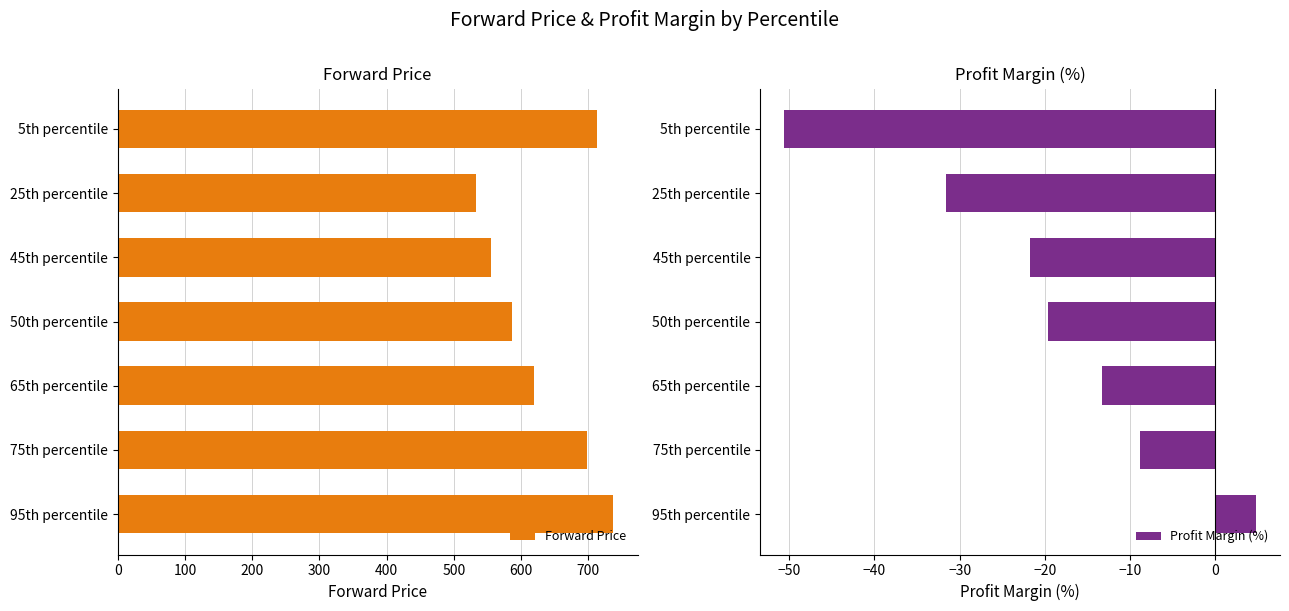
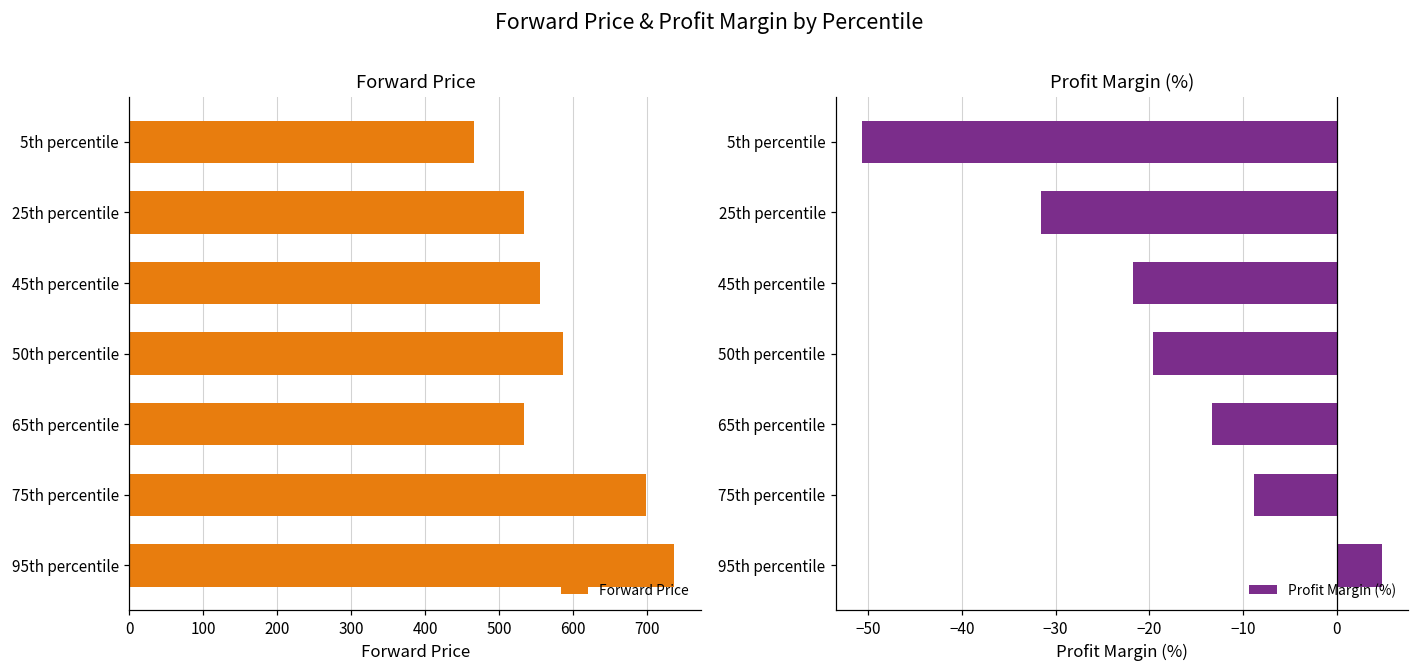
  {
    "Forward Price": {
-     "5th percentile": 710,
+     "5th percentile": 470,
      "25th percentile": 530,
      "45th percentile": 560,
      "50th percentile": 590,
-     "65th percentile": 620,
+     "65th percentile": 530,
      "75th percentile": 700,
      "95th percentile": 740
    },
    "Profit Margin (%)": {
      "5th percentile": -51,
      "25th percentile": -32,
      "45th percentile": -22,
      "50th percentile": -20,
      "65th percentile": -13,
      "75th percentile": -9,
      "95th percentile": 5
    }
  }
